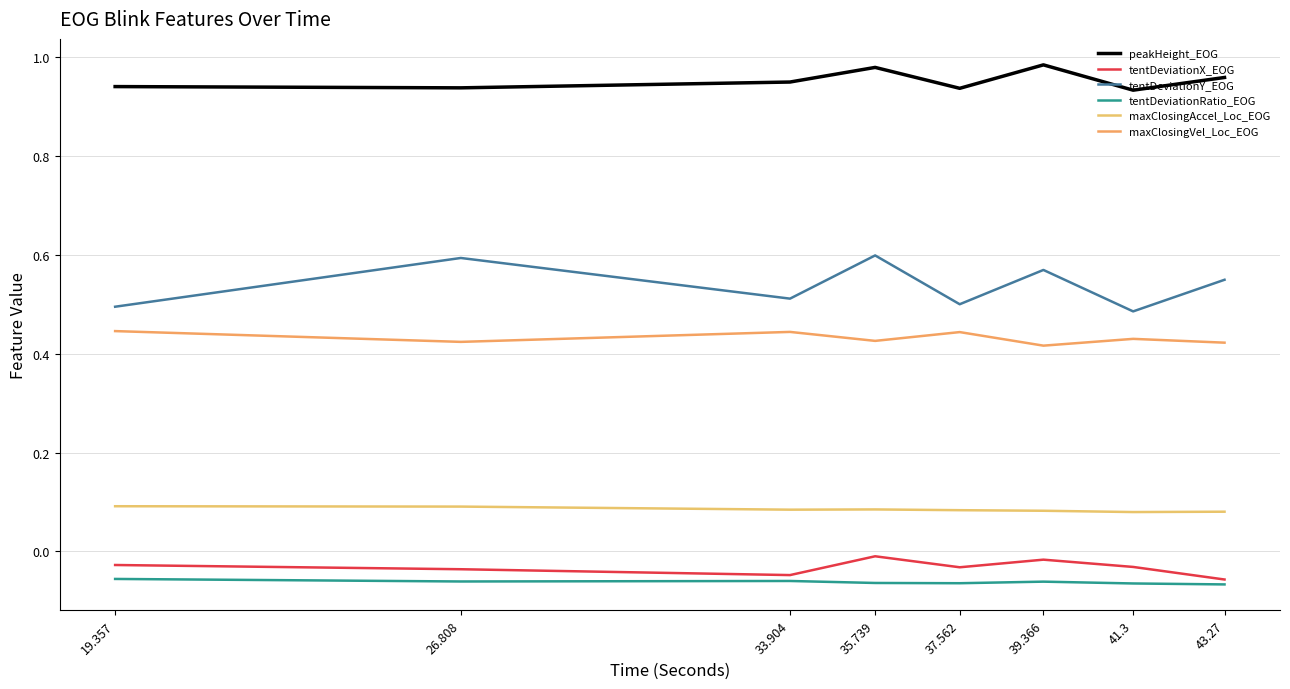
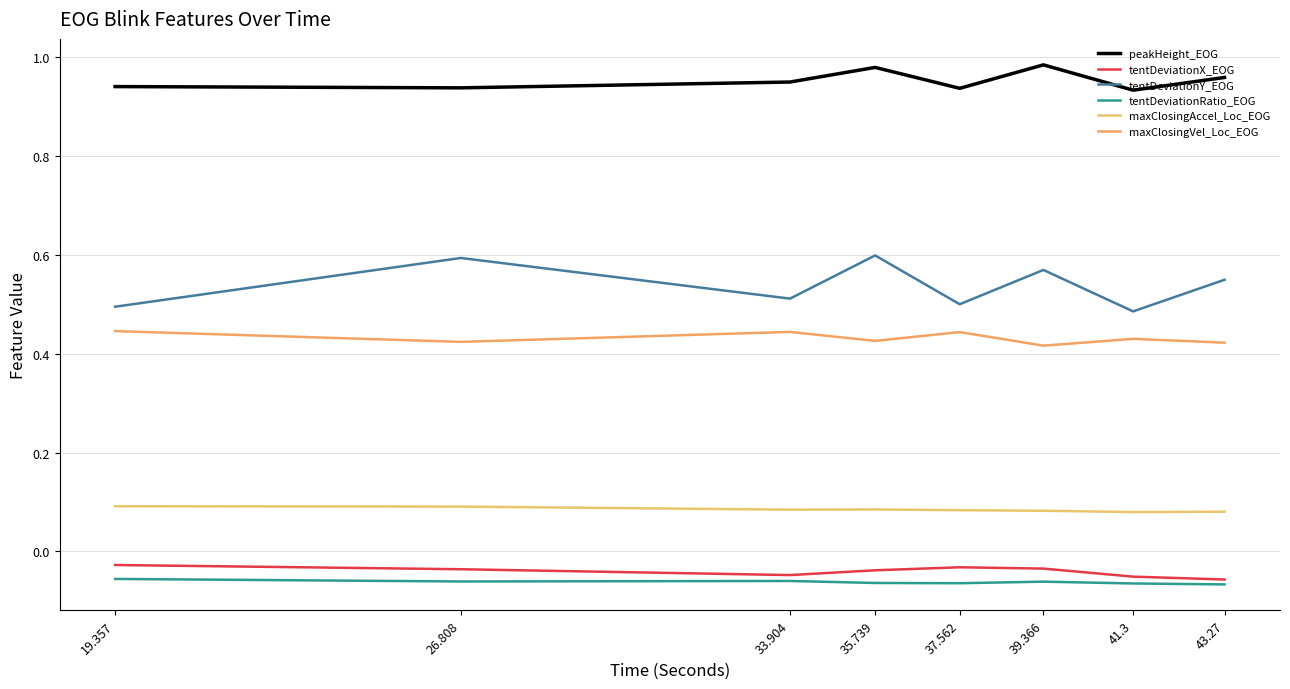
  {
    "peakHeight_EOG": {
      "19.357": 0.94,
      "26.808": 0.94,
      "33.904": 0.95,
      "35.739": 0.98,
      "37.562": 0.94,
      "39.366": 0.98,
      "41.3": 0.93,
      "43.27": 0.96
    },
    "tentDeviationX_EOG": {
      "19.357": -0.03,
      "26.808": -0.04,
      "33.904": -0.05,
-     "35.739": -0.01,
+     "35.739": -0.04,
      "37.562": -0.03,
-     "39.366": -0.02,
-     "41.3": -0.03,
+     "39.366": -0.03,
+     "41.3": -0.05,
      "43.27": -0.06
    }
  }
